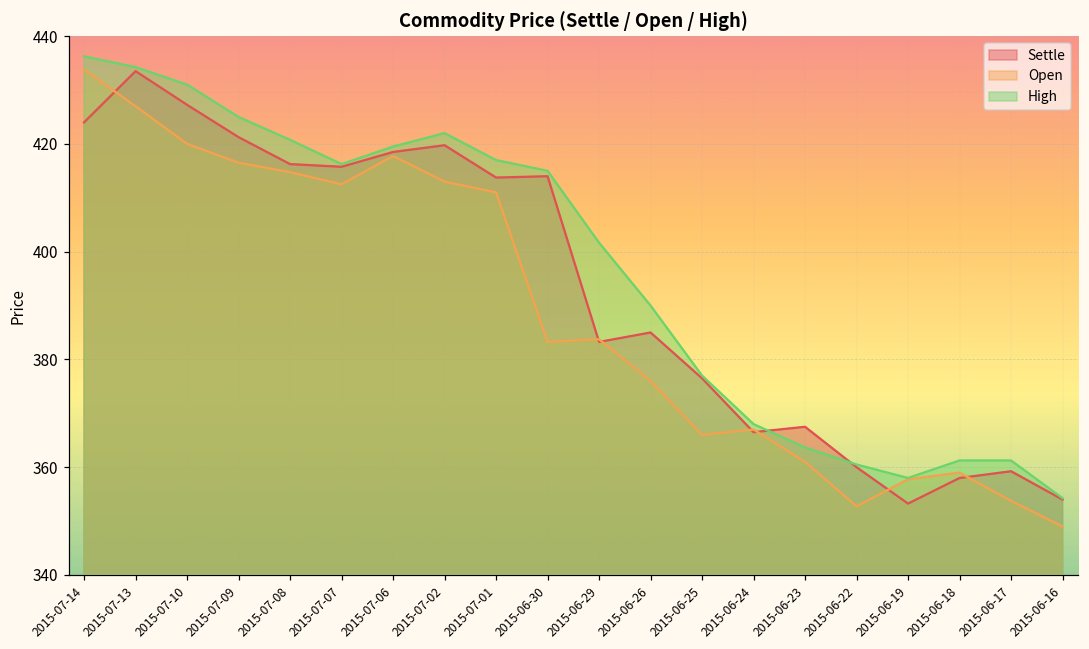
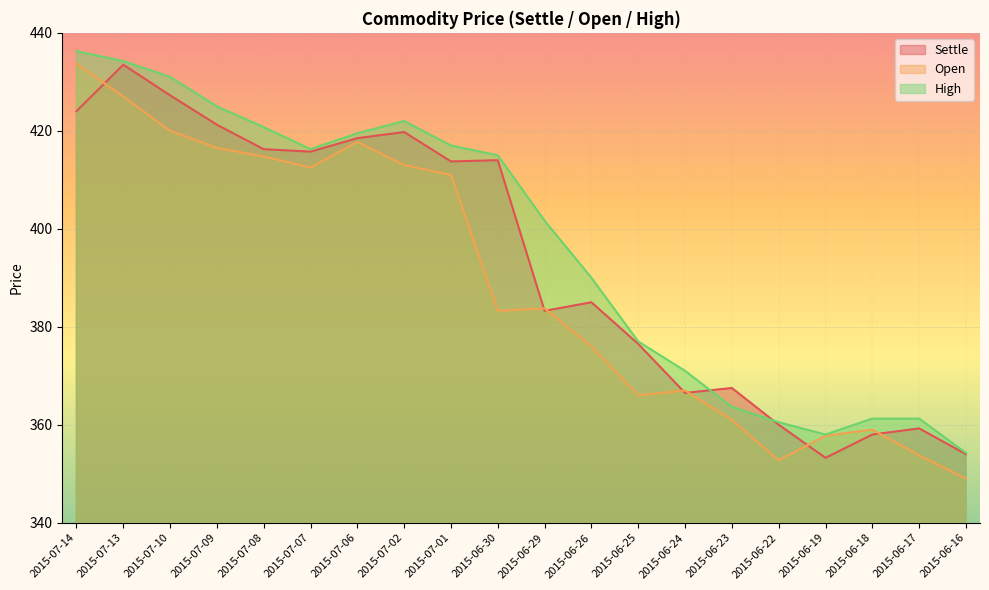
  {
    "High": {
      "2015-07-14": 436,
      "2015-07-13": 434,
      "2015-07-10": 431,
      "2015-07-09": 425,
      "2015-07-08": 421,
      "2015-07-06": 420,
      "2015-07-02": 422,
      "2015-07-01": 417,
      "2015-06-30": 415,
      "2015-06-29": 402,
      "2015-06-26": 390,
-     "2015-06-24": 368,
+     "2015-06-24": 371,
      "2015-06-23": 364,
      "2015-06-18": 361,
      "2015-06-17": 361
    }
  }
